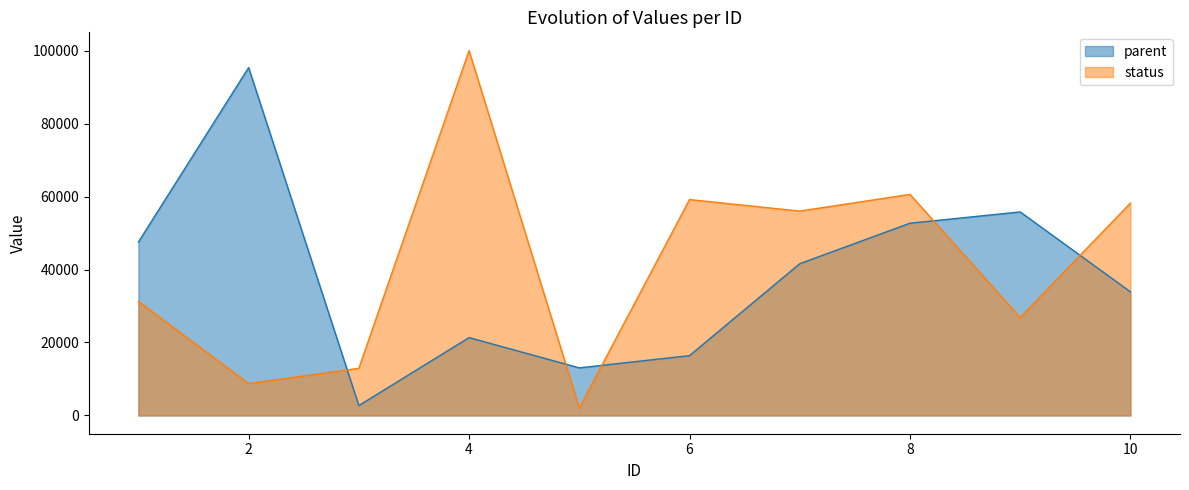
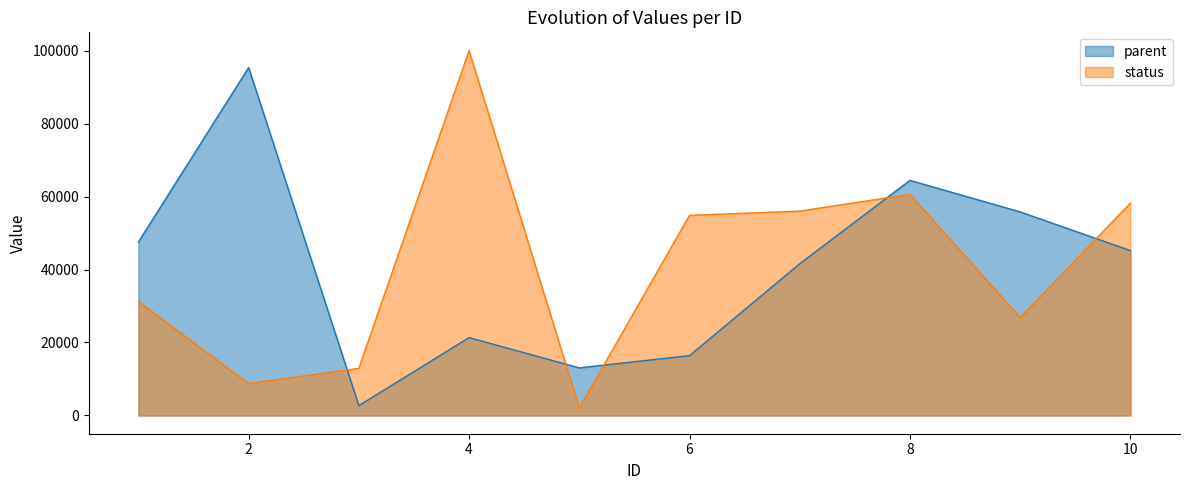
  {
    "parent": {
      "2": 95000,
      "4": 21000,
      "6": 16000,
-     "8": 53000,
-     "10": 34000
+     "8": 64000,
+     "10": 45000
    },
    "status": {
      "2": 9000,
      "4": 100000,
-     "6": 59000,
+     "6": 55000,
      "8": 61000,
      "10": 58000
    }
  }
